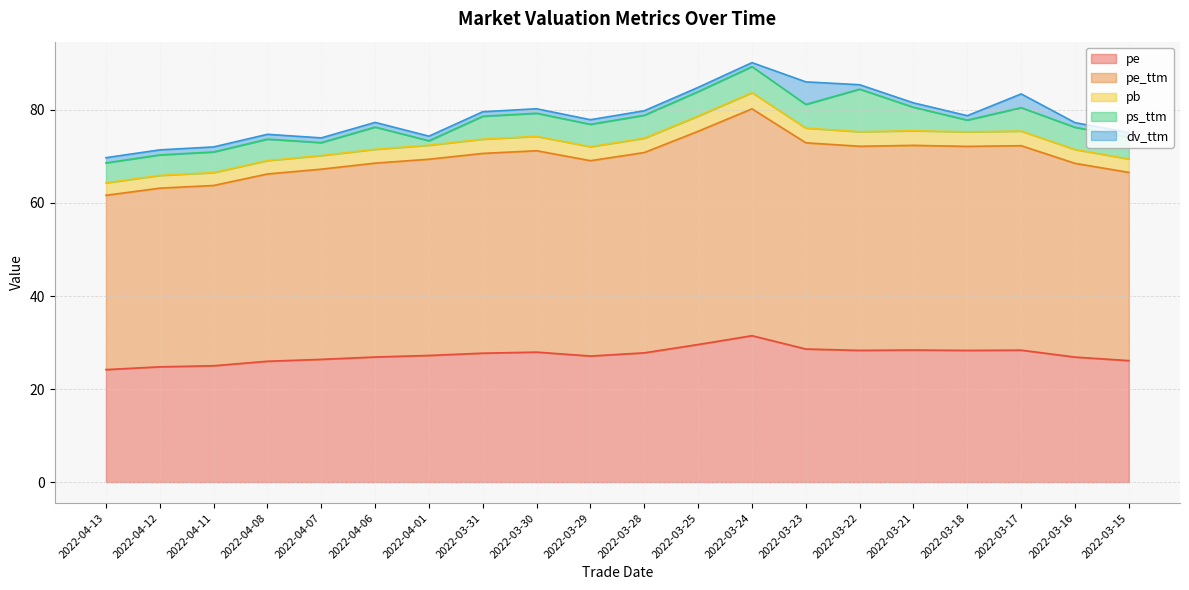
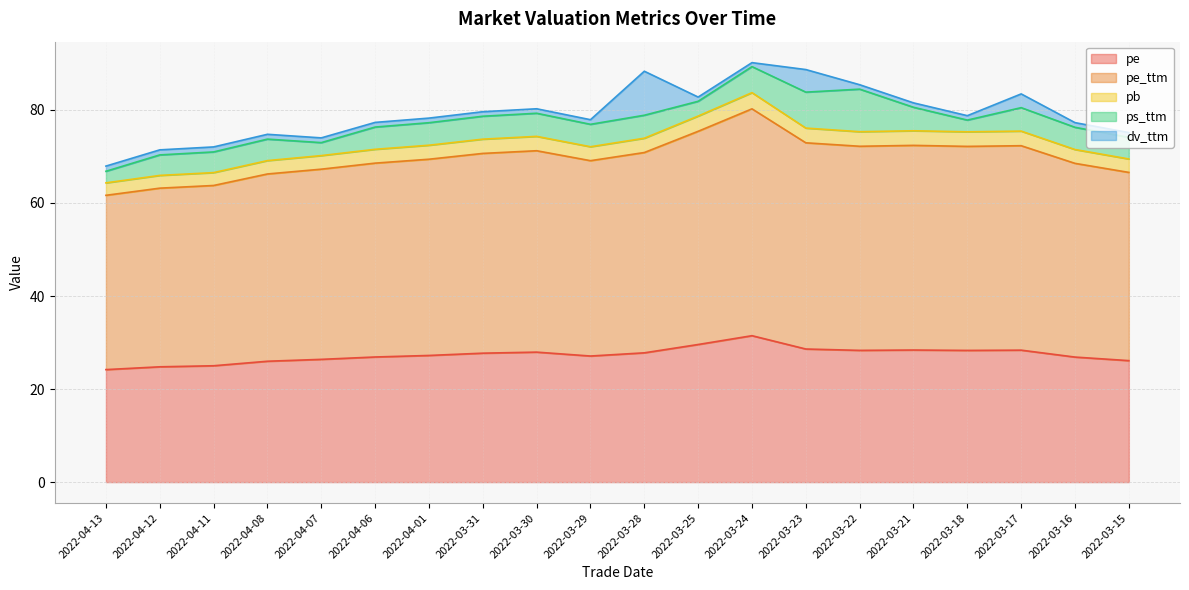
  {
    "ps_ttm": {
-     "2022-04-13": 4,
+     "2022-04-13": 2,
      "2022-04-12": 4,
      "2022-04-11": 4,
      "2022-04-08": 5,
      "2022-04-07": 3,
      "2022-04-06": 5,
-     "2022-04-01": 1,
+     "2022-04-01": 5,
      "2022-03-31": 5,
      "2022-03-30": 5,
      "2022-03-29": 5,
      "2022-03-28": 5,
-     "2022-03-25": 5,
+     "2022-03-25": 3,
      "2022-03-24": 6,
-     "2022-03-23": 5,
+     "2022-03-23": 8,
      "2022-03-22": 9,
      "2022-03-21": 5,
      "2022-03-18": 3,
      "2022-03-17": 5,
      "2022-03-16": 5
    },
    "dv_ttm": {
      "2022-04-13": 1,
      "2022-04-12": 1,
      "2022-04-11": 1,
      "2022-04-08": 1,
      "2022-04-07": 1,
      "2022-04-06": 1,
      "2022-04-01": 1,
      "2022-03-31": 1,
      "2022-03-30": 1,
      "2022-03-29": 1,
-     "2022-03-28": 1,
+     "2022-03-28": 9,
      "2022-03-25": 1,
      "2022-03-24": 1,
      "2022-03-23": 5,
      "2022-03-22": 1,
      "2022-03-21": 1,
      "2022-03-18": 1,
      "2022-03-17": 3,
      "2022-03-16": 1
    }
  }
